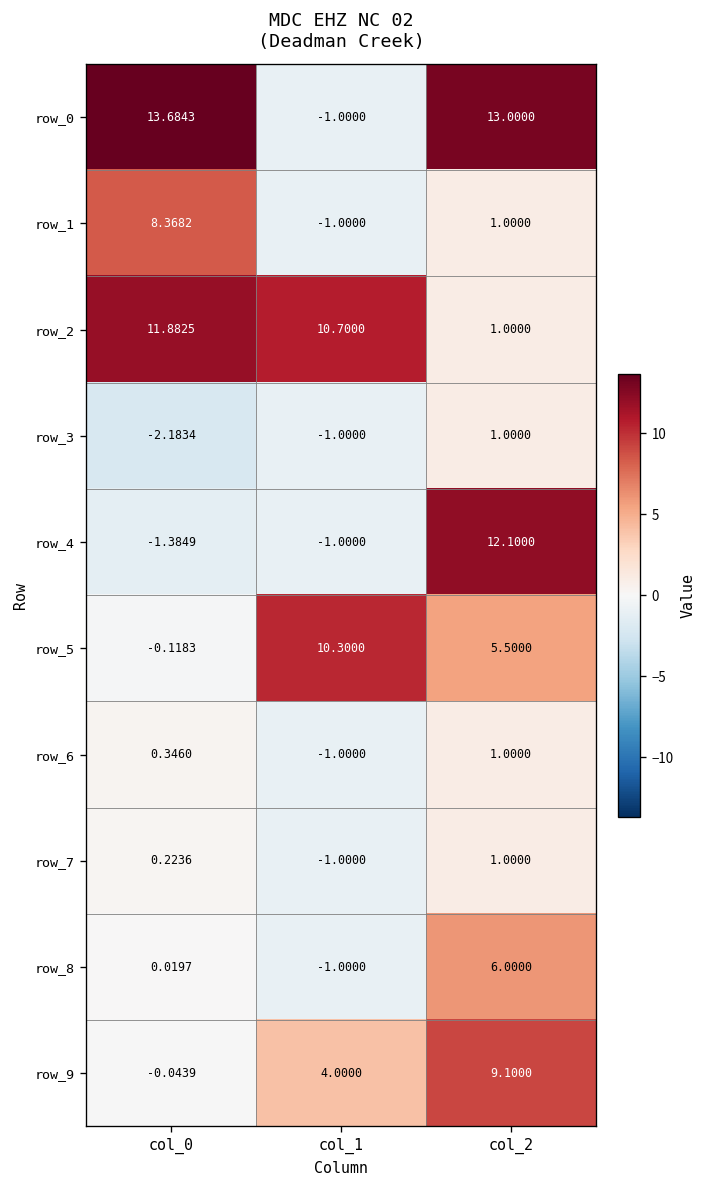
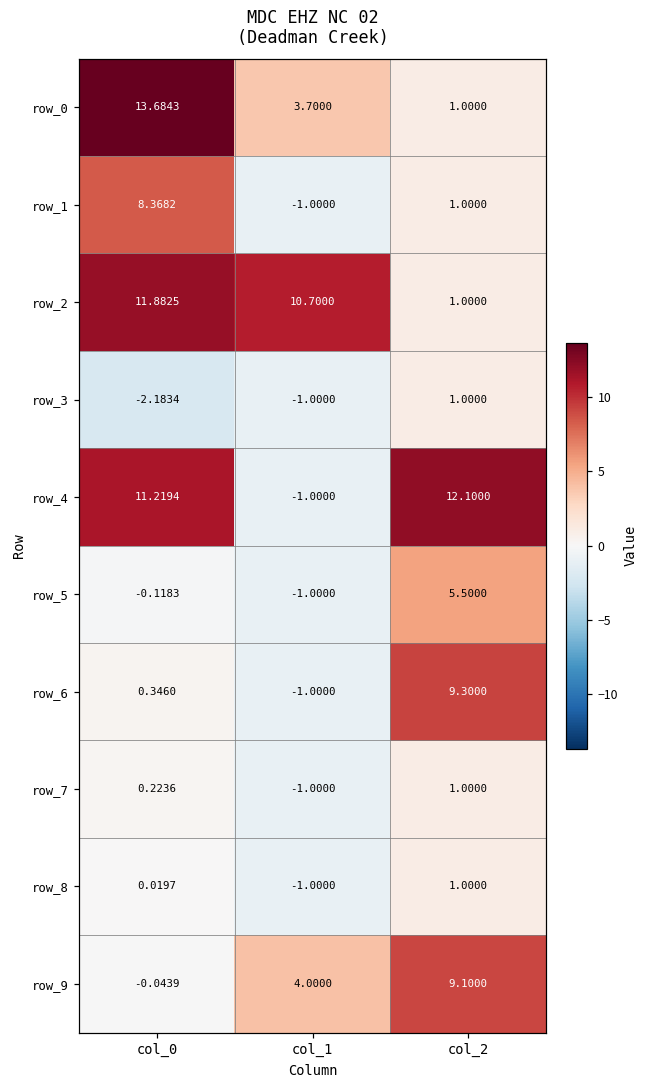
  {
    "row_0": {
      "col_0": 13.6843,
-     "col_1": -1.0000,
-     "col_2": 13.0000
+     "col_1": 3.7000,
+     "col_2": 1.0000
    },
    "row_1": {
      "col_0": 8.3682,
      "col_1": -1.0000,
      "col_2": 1.0000
    },
    "row_2": {
      "col_0": 11.8825,
      "col_1": 10.7000,
      "col_2": 1.0000
    },
    "row_3": {
      "col_0": -2.1834,
      "col_1": -1.0000,
      "col_2": 1.0000
    },
    "row_4": {
-     "col_0": -1.3849,
+     "col_0": 11.2194,
      "col_1": -1.0000,
      "col_2": 12.1000
    },
    "row_5": {
      "col_0": -0.1183,
-     "col_1": 10.3000,
+     "col_1": -1.0000,
      "col_2": 5.5000
    },
    "row_6": {
      "col_0": 0.3460,
      "col_1": -1.0000,
-     "col_2": 1.0000
+     "col_2": 9.3000
    },
    "row_7": {
      "col_0": 0.2236,
      "col_1": -1.0000,
      "col_2": 1.0000
    },
    "row_8": {
      "col_0": 0.0197,
      "col_1": -1.0000,
-     "col_2": 6.0000
+     "col_2": 1.0000
    },
    "row_9": {
      "col_0": -0.0439,
      "col_1": 4.0000,
      "col_2": 9.1000
    }
  }
